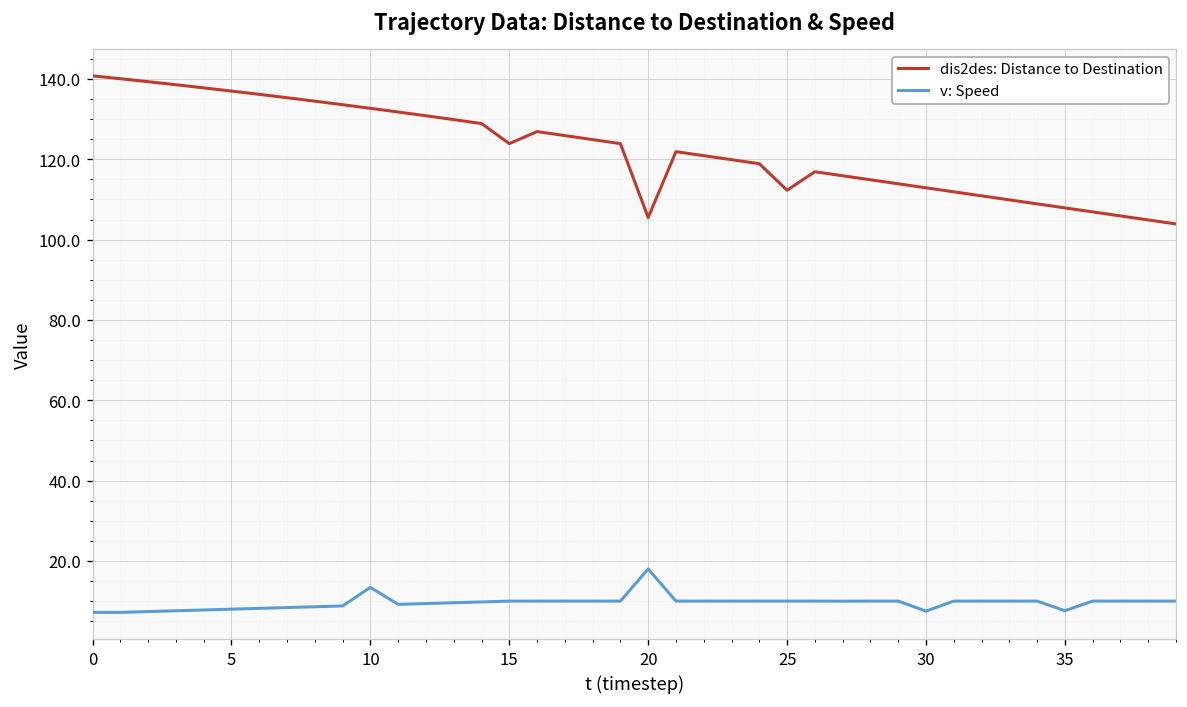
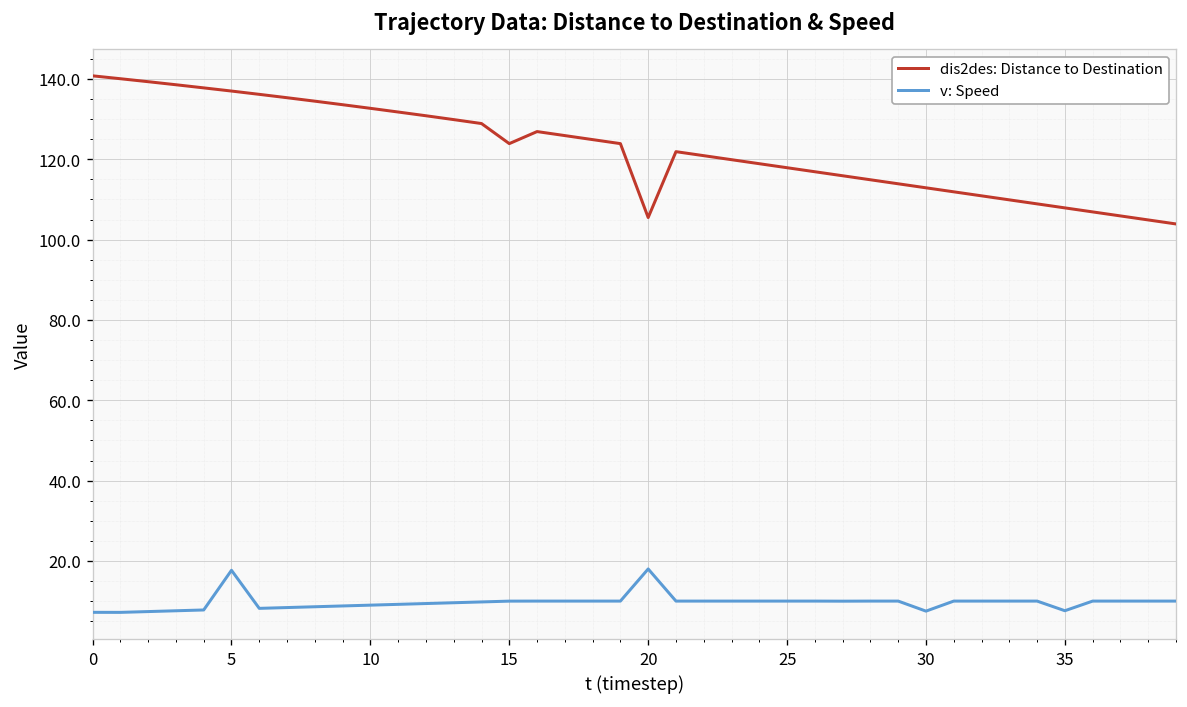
  {
    "dis2des: Distance to Destination": {
      "0": 141,
      "5": 137,
      "10": 133,
      "15": 124,
      "20": 106,
-     "25": 112,
+     "25": 118,
      "30": 113,
      "35": 108
    },
    "v: Speed": {
      "0": 7,
-     "5": 8,
-     "10": 13,
+     "5": 18,
+     "10": 9,
      "15": 10,
      "20": 18,
      "25": 10,
      "30": 8,
      "35": 8
    }
  }
